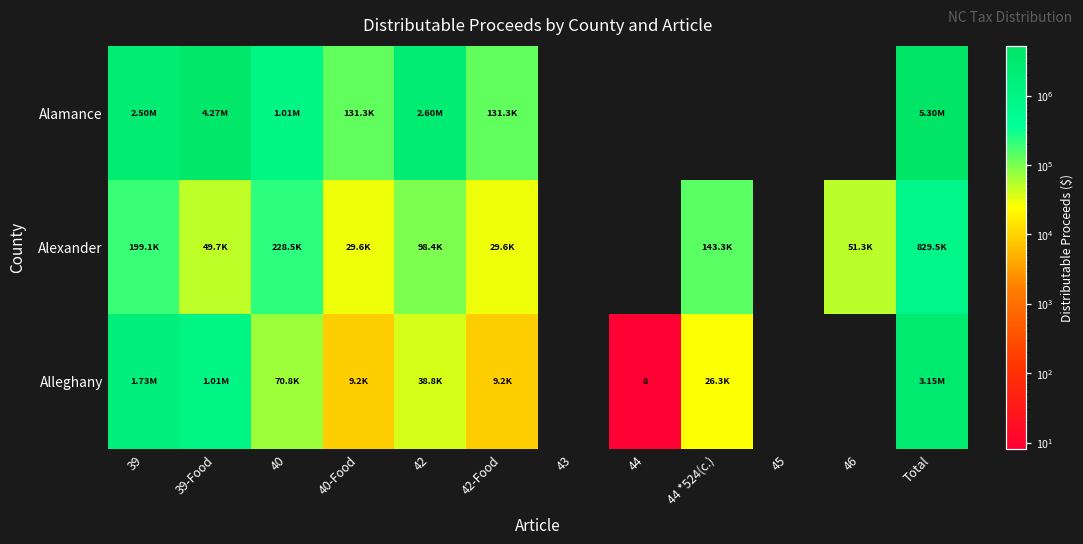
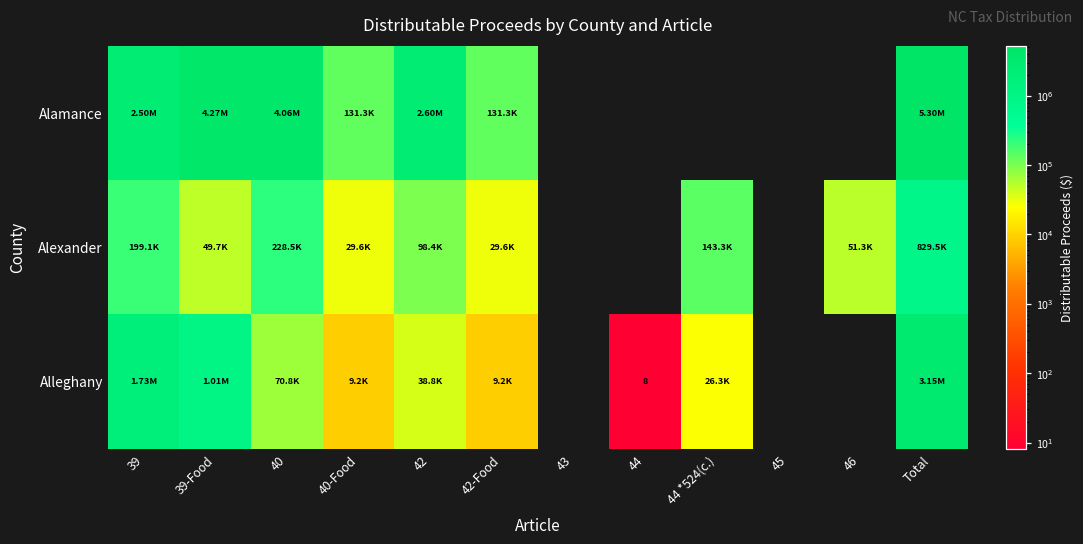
  {
    "Alamance": {
      "39": "2.50M",
      "39-Food": "4.27M",
-     "40": "1.01M",
+     "40": "4.06M",
      "40-Food": "131.3K",
      "42": "2.60M",
      "42-Food": "131.3K",
      "Total": "5.30M"
    },
    "Alexander": {
      "39": "199.1K",
      "39-Food": "49.7K",
      "40": "228.5K",
      "40-Food": "29.6K",
      "42": "98.4K",
      "42-Food": "29.6K",
      "44 *524(c.)": "143.3K",
      "46": "51.3K",
      "Total": "829.5K"
    },
    "Alleghany": {
      "39": "1.73M",
      "39-Food": "1.01M",
      "40": "70.8K",
      "40-Food": "9.2K",
      "42": "38.8K",
      "42-Food": "9.2K",
      "44": "8",
      "44 *524(c.)": "26.3K",
      "Total": "3.15M"
    }
  }
